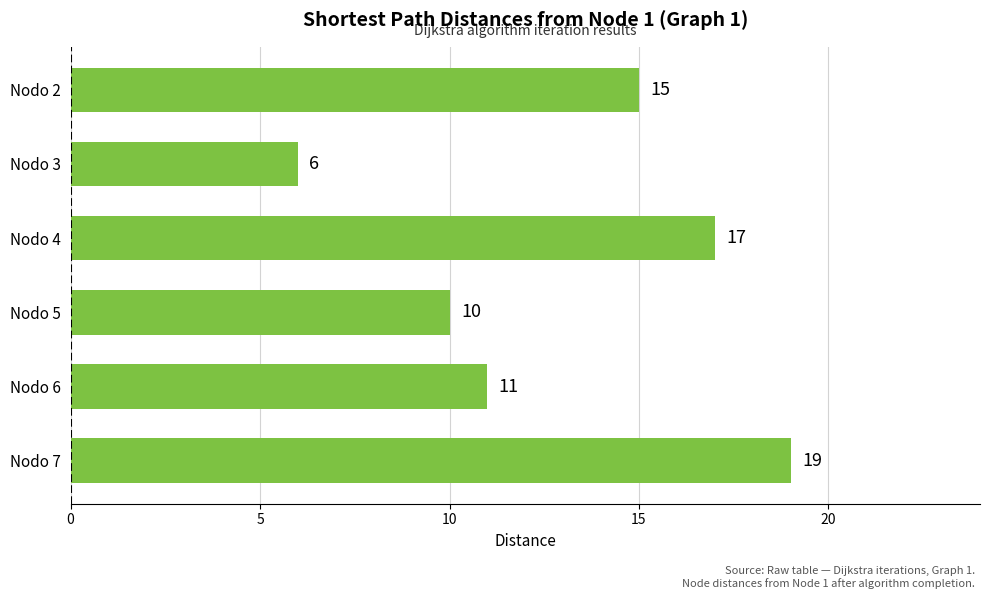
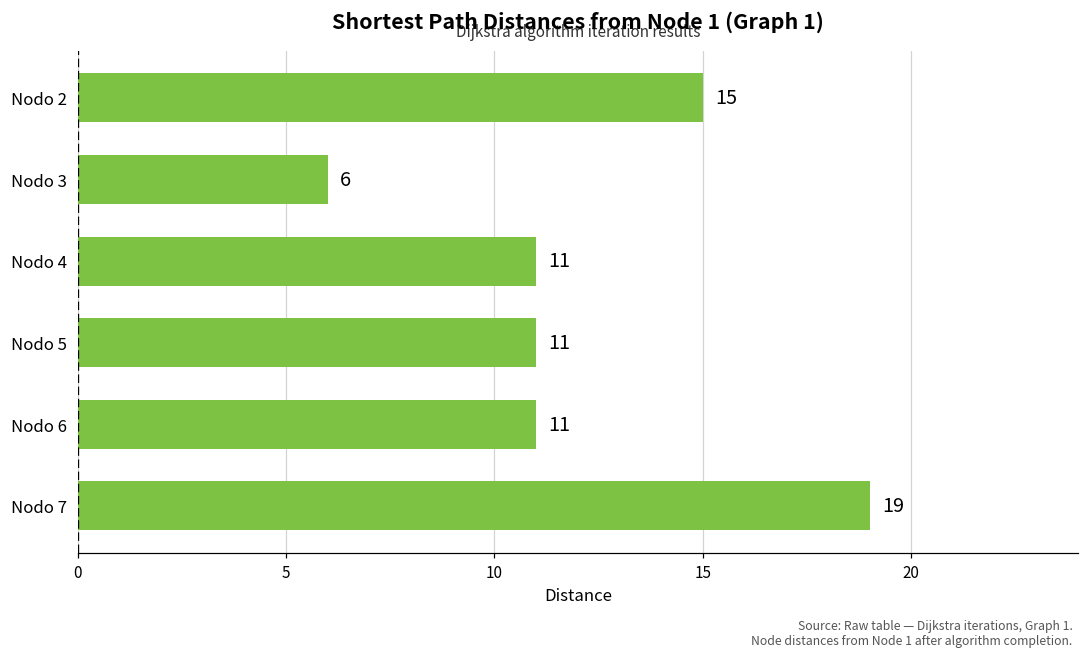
  {
    "Nodo 2": 15,
    "Nodo 3": 6,
-   "Nodo 4": 17,
-   "Nodo 5": 10,
+   "Nodo 4": 11,
+   "Nodo 5": 11,
    "Nodo 6": 11,
    "Nodo 7": 19
  }
